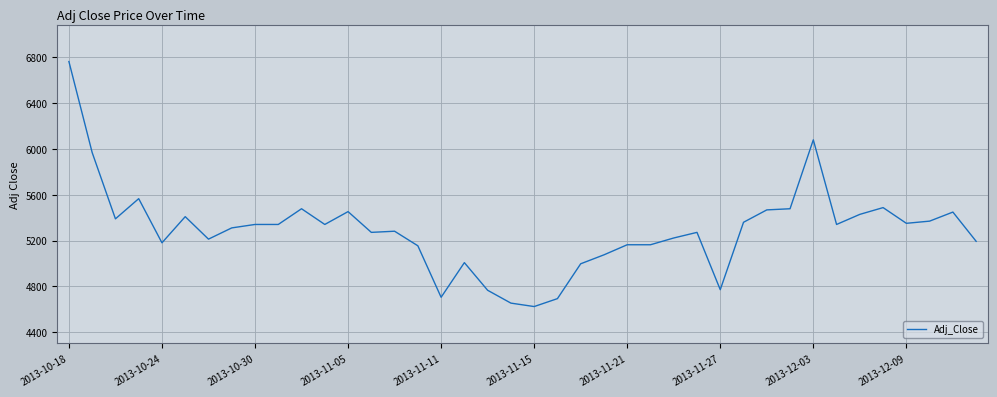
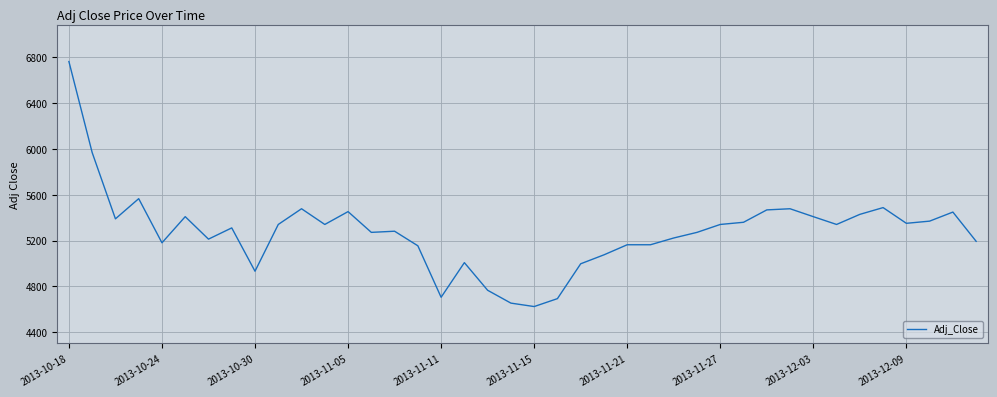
  {
    "2013-10-18": 6760,
    "2013-10-24": 5180,
-   "2013-10-30": 5340,
+   "2013-10-30": 4930,
    "2013-11-05": 5450,
    "2013-11-11": 4710,
    "2013-11-15": 4630,
    "2013-11-21": 5160,
-   "2013-11-27": 4770,
-   "2013-12-03": 6080,
+   "2013-11-27": 5340,
+   "2013-12-03": 5410,
    "2013-12-09": 5350
  }
